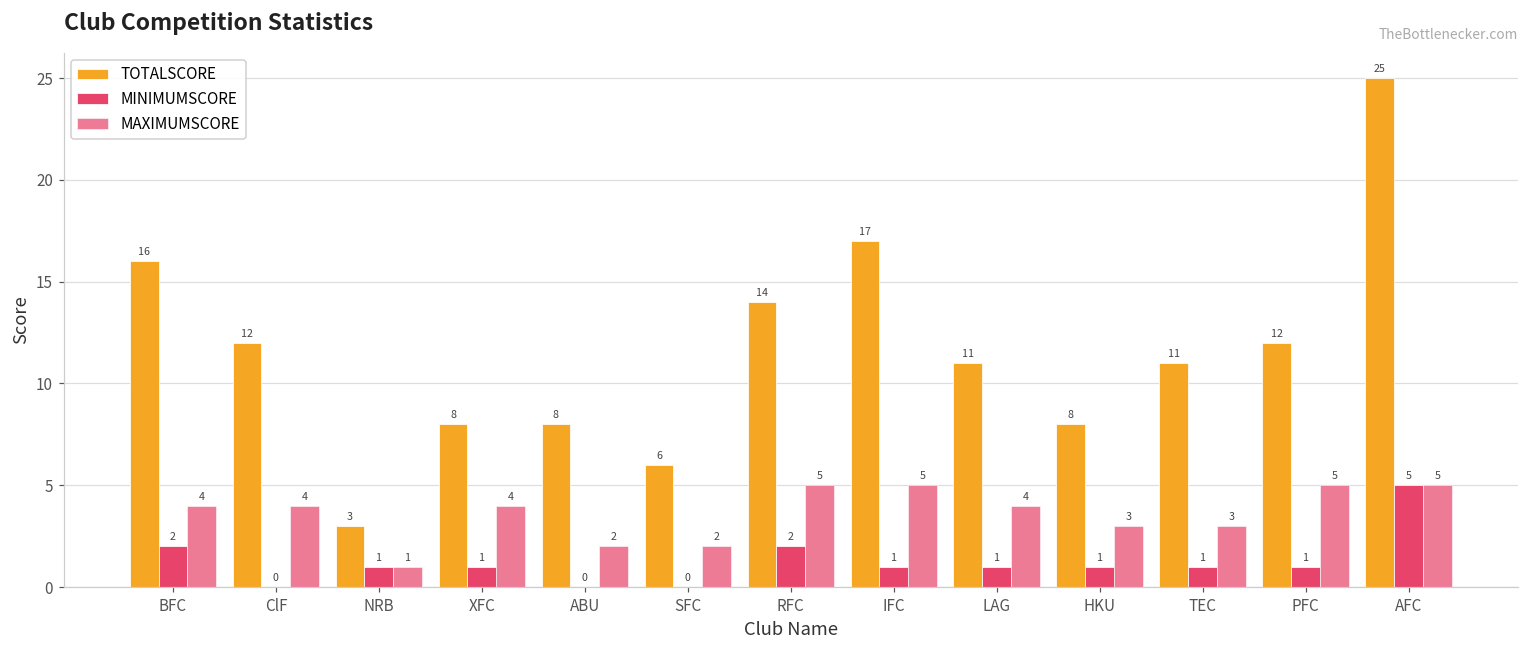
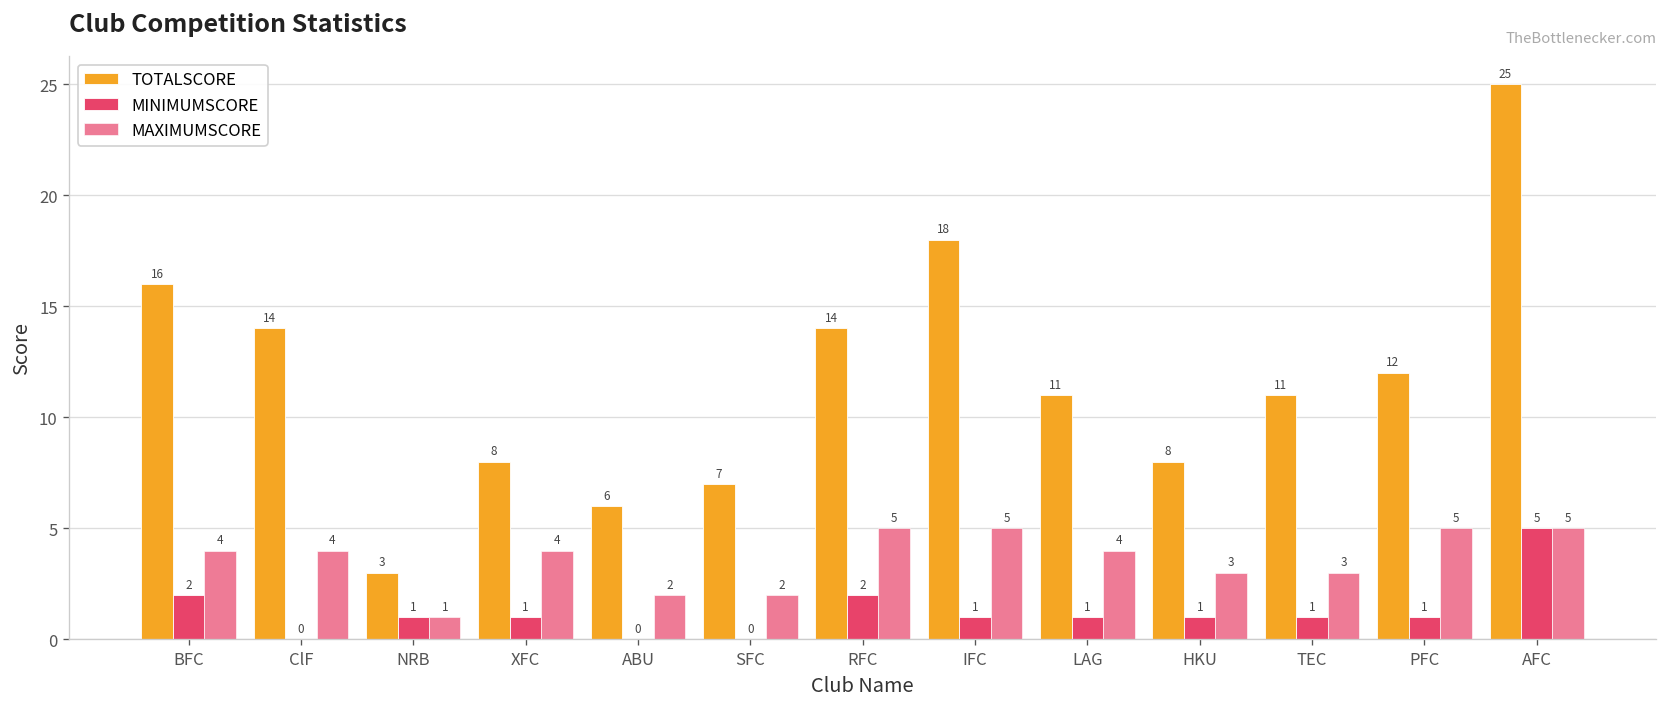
  {
    "TOTALSCORE": {
      "BFC": 16,
-     "ClF": 12,
+     "ClF": 14,
      "NRB": 3,
      "XFC": 8,
-     "ABU": 8,
-     "SFC": 6,
+     "ABU": 6,
+     "SFC": 7,
      "RFC": 14,
-     "IFC": 17,
+     "IFC": 18,
      "LAG": 11,
      "HKU": 8,
      "TEC": 11,
      "PFC": 12,
      "AFC": 25
    }
  }
